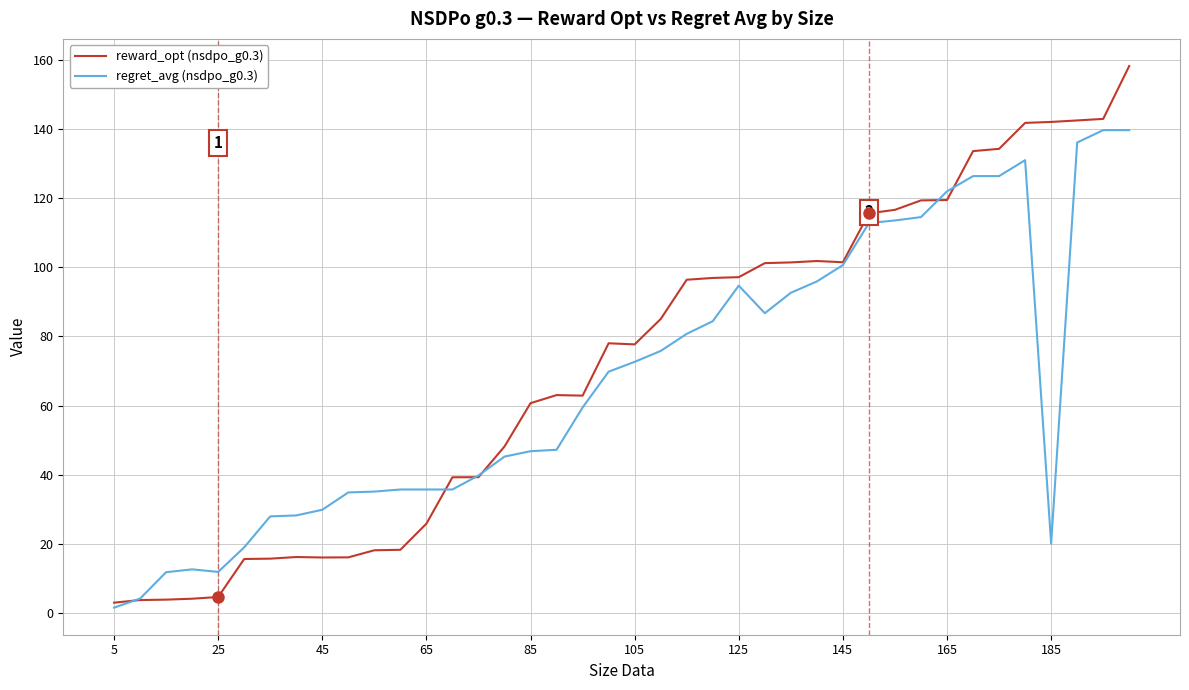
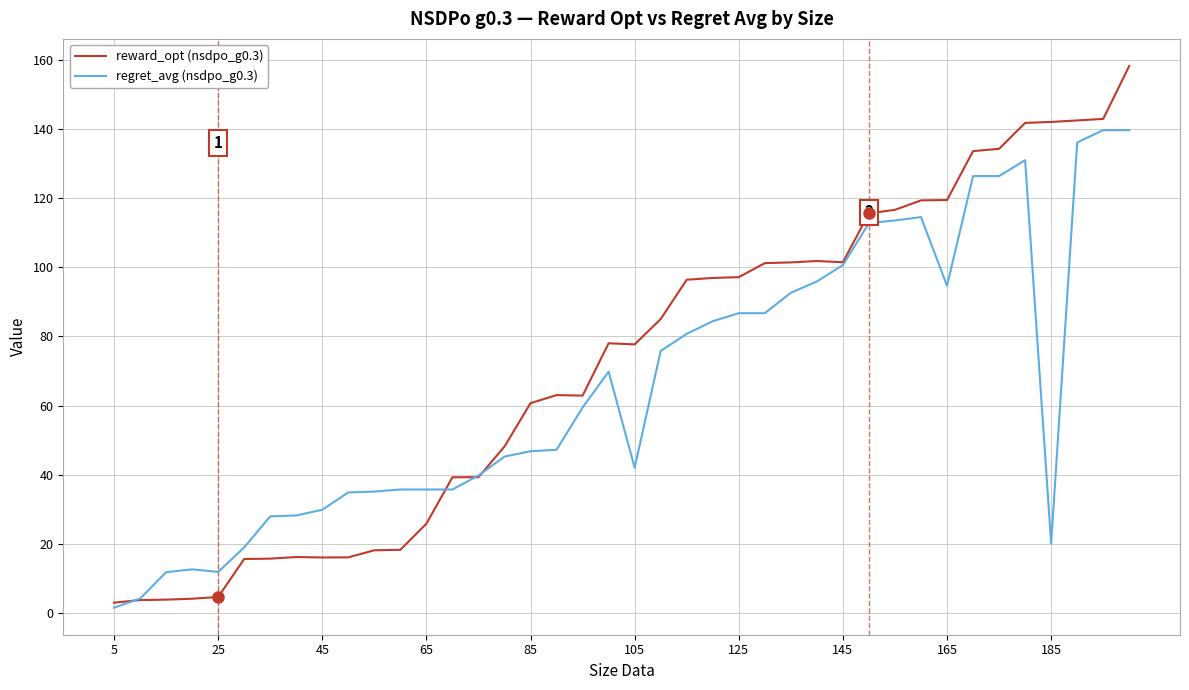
  {
    "regret_avg (nsdpo_g0.3)": {
      "5": 2,
      "25": 12,
      "45": 30,
      "65": 36,
      "85": 47,
-     "105": 73,
-     "125": 95,
+     "105": 42,
+     "125": 87,
      "145": 101,
-     "165": 122,
+     "165": 95,
      "185": 20
    }
  }
